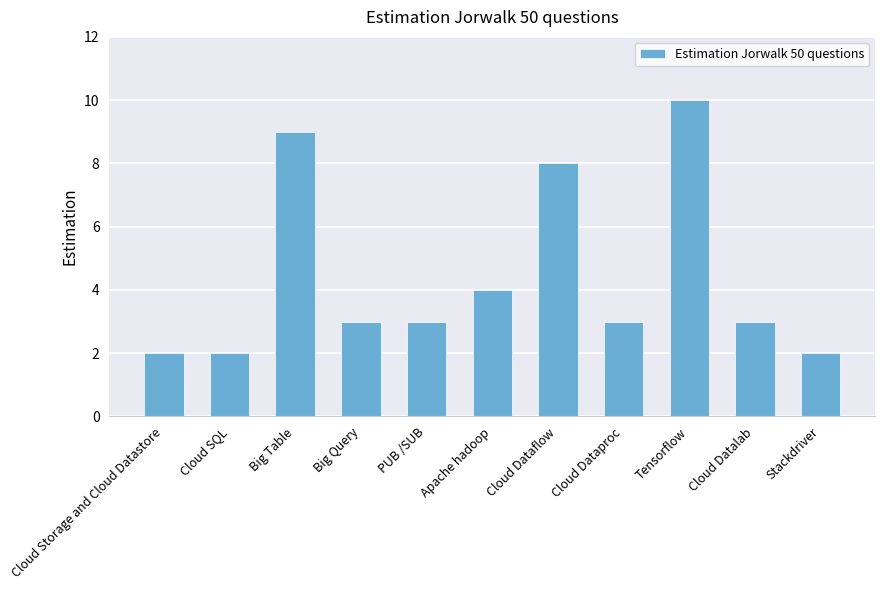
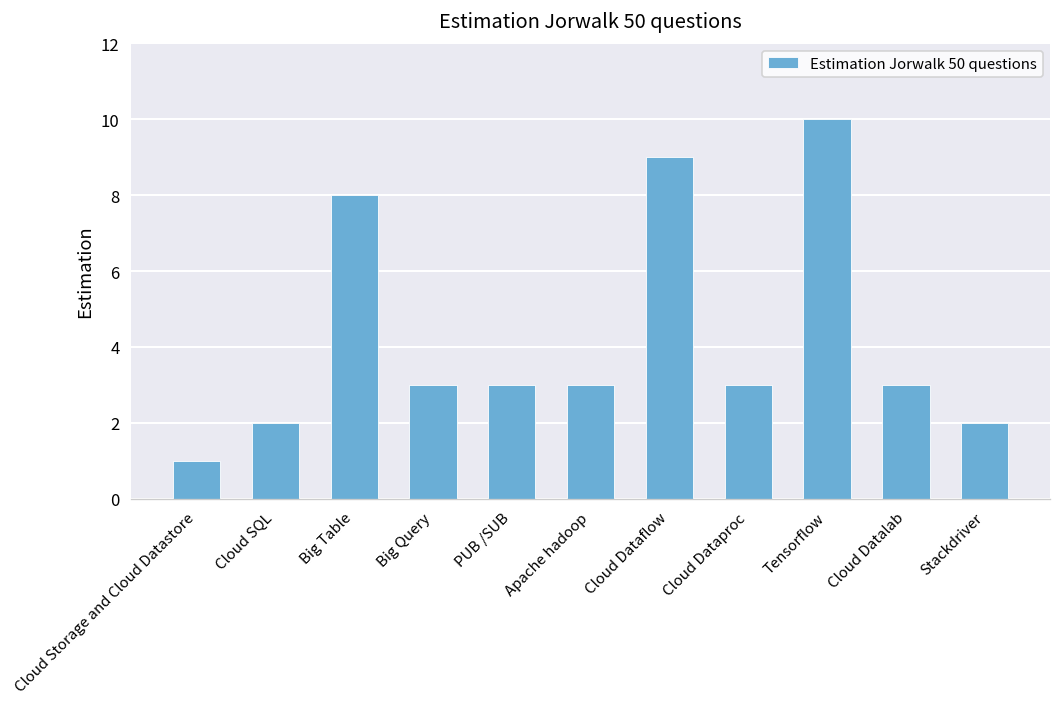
  {
-   "Cloud Storage and Cloud Datastore": 2,
+   "Cloud Storage and Cloud Datastore": 1,
    "Cloud SQL": 2,
-   "Big Table": 9,
+   "Big Table": 8,
    "Big Query": 3,
    "PUB /SUB": 3,
-   "Apache hadoop": 4,
-   "Cloud Dataflow": 8,
+   "Apache hadoop": 3,
+   "Cloud Dataflow": 9,
    "Cloud Dataproc": 3,
    "Tensorflow": 10,
    "Cloud Datalab": 3,
    "Stackdriver": 2
  }
